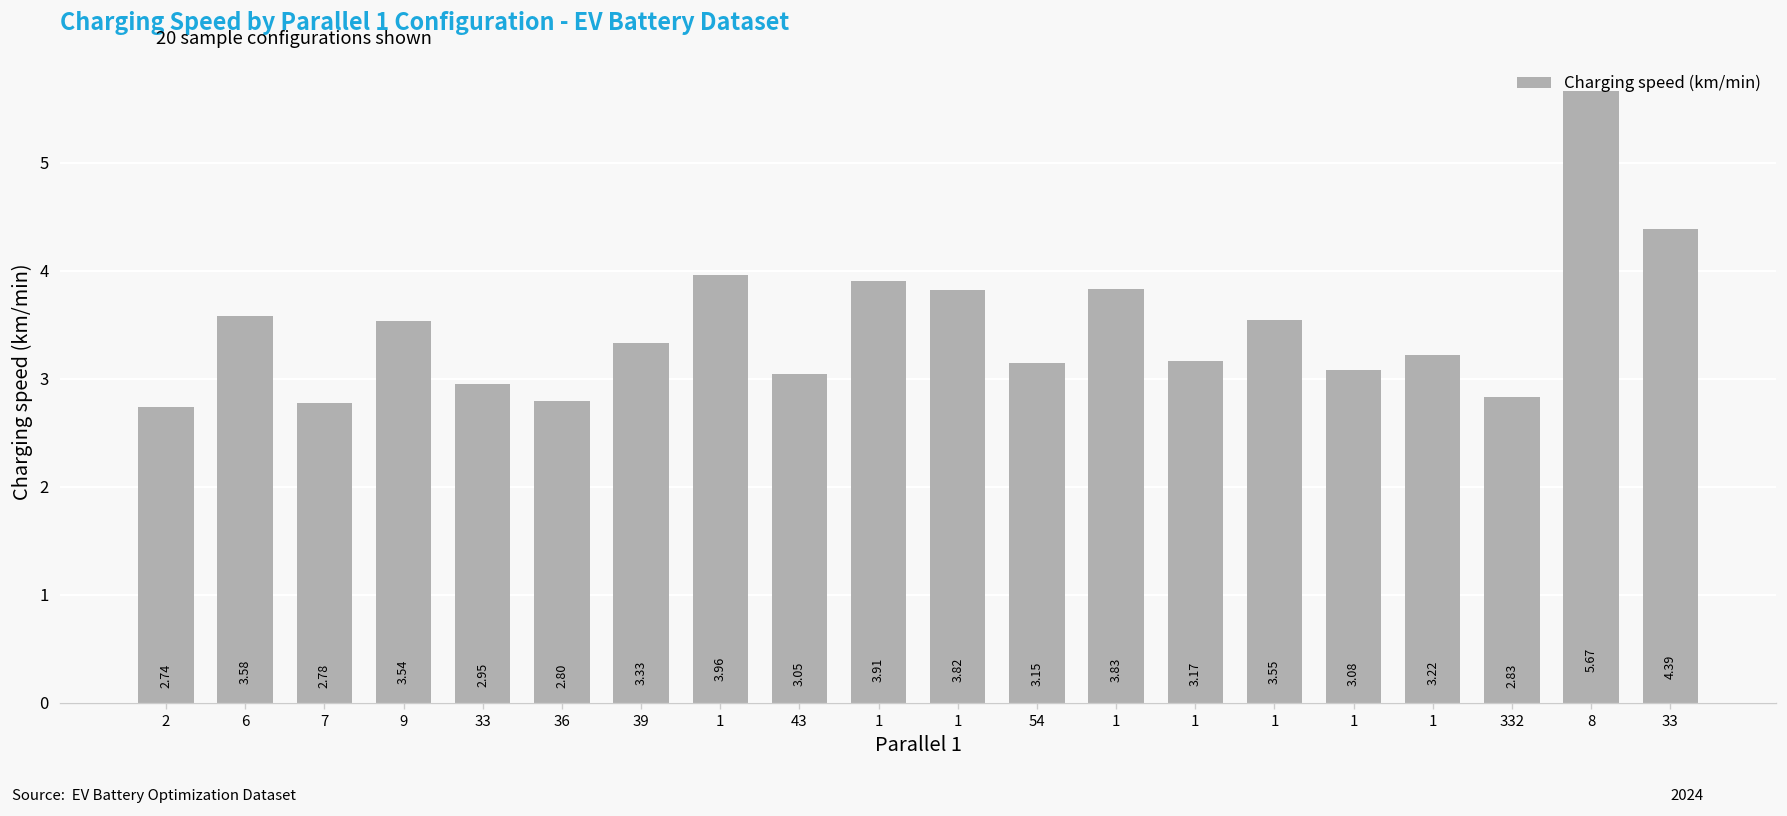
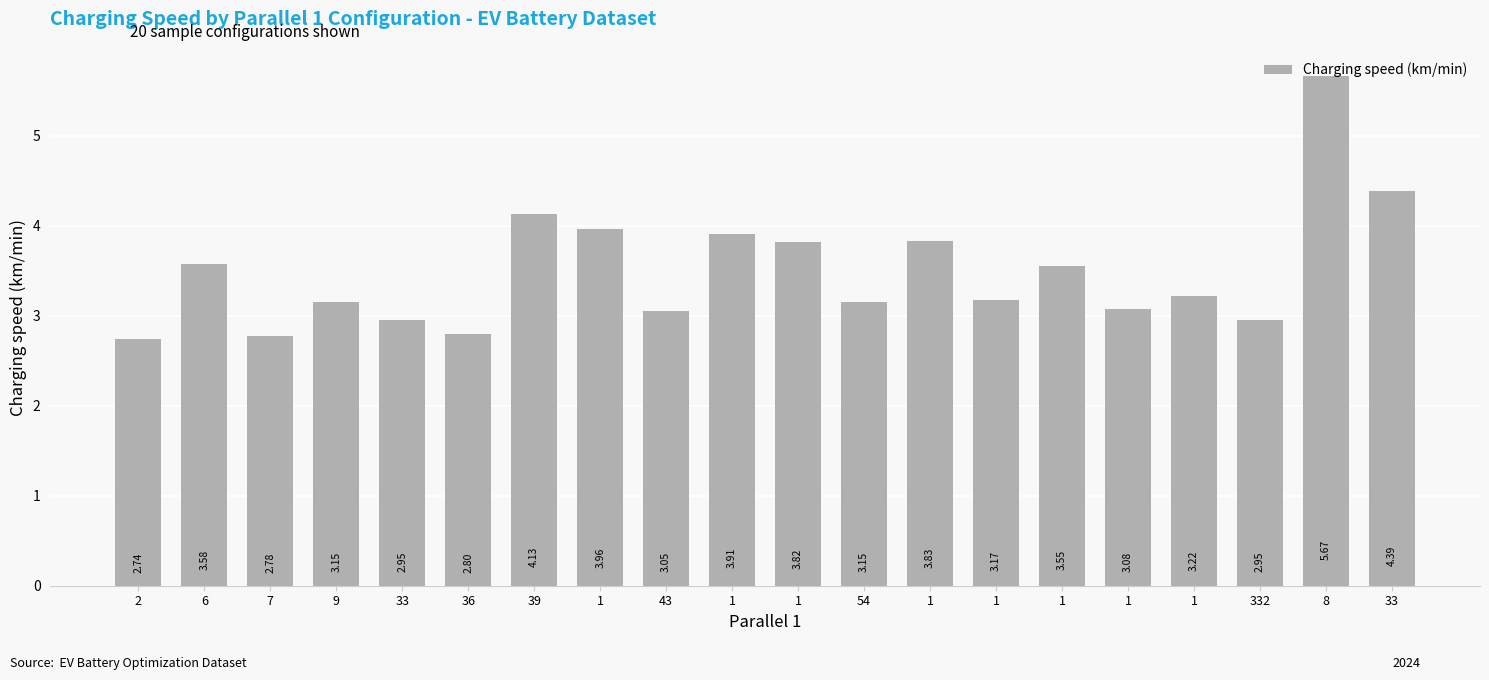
  {
    "2": 2.74,
    "6": 3.58,
    "7": 2.78,
-   "9": 3.54,
+   "9": 3.15,
    "36": 2.80,
-   "39": 3.33,
+   "39": 4.13,
    "43": 3.05,
    "54": 3.15,
-   "332": 2.83,
+   "332": 2.95,
    "8": 5.67
  }
